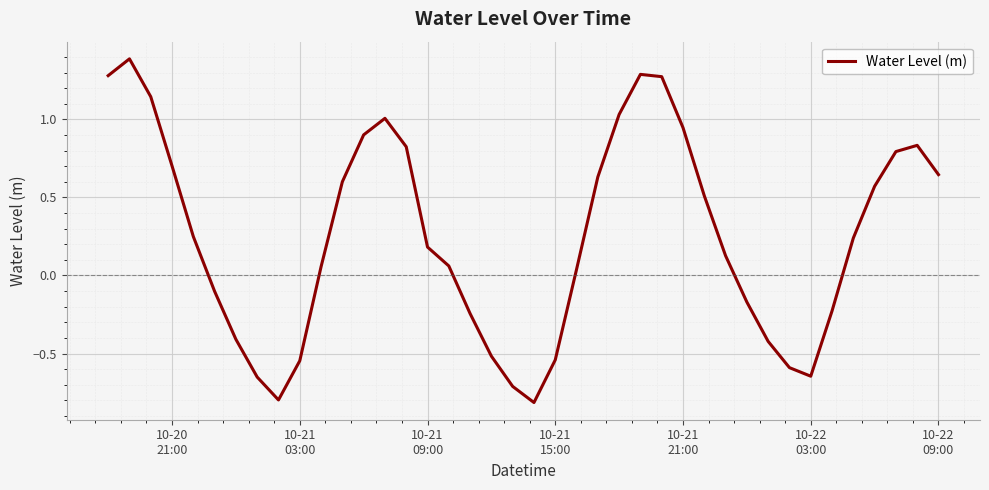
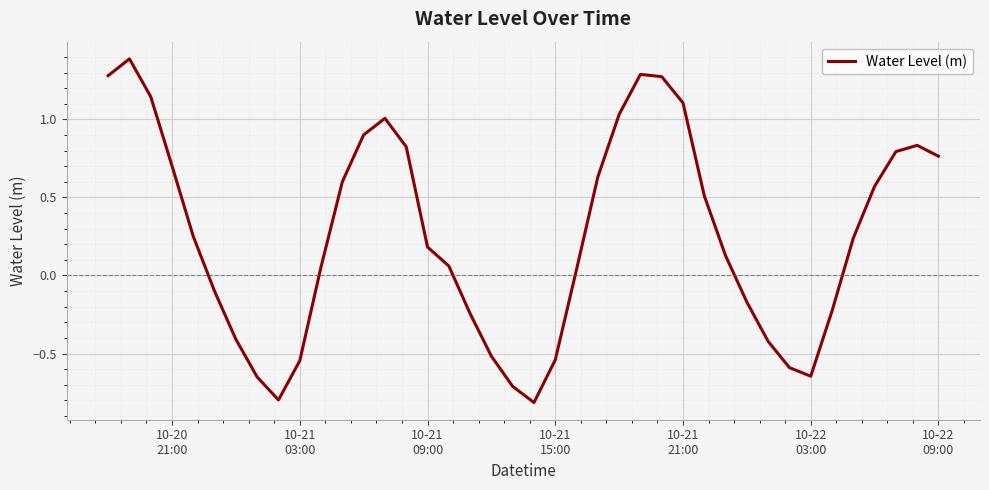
  {
    "10-20 21:00": 0.70,
    "10-21 03:00": -0.55,
    "10-21 09:00": 0.18,
    "10-21 15:00": -0.54,
-   "10-21 21:00": 0.95,
+   "10-21 21:00": 1.11,
    "10-22 03:00": -0.65,
-   "10-22 09:00": 0.65
+   "10-22 09:00": 0.76
  }
